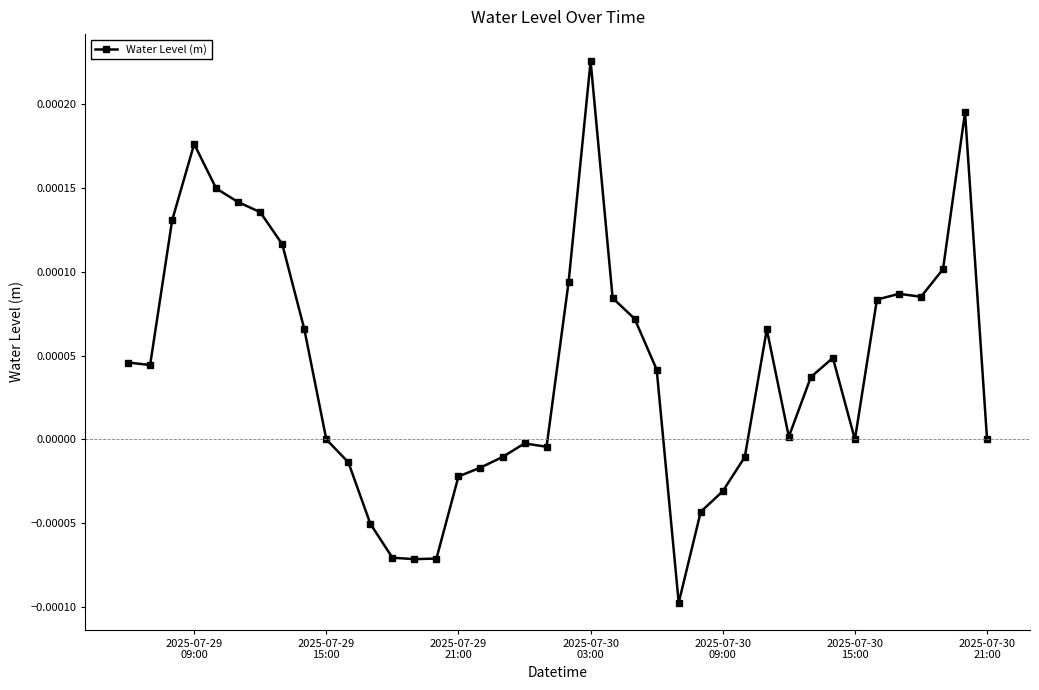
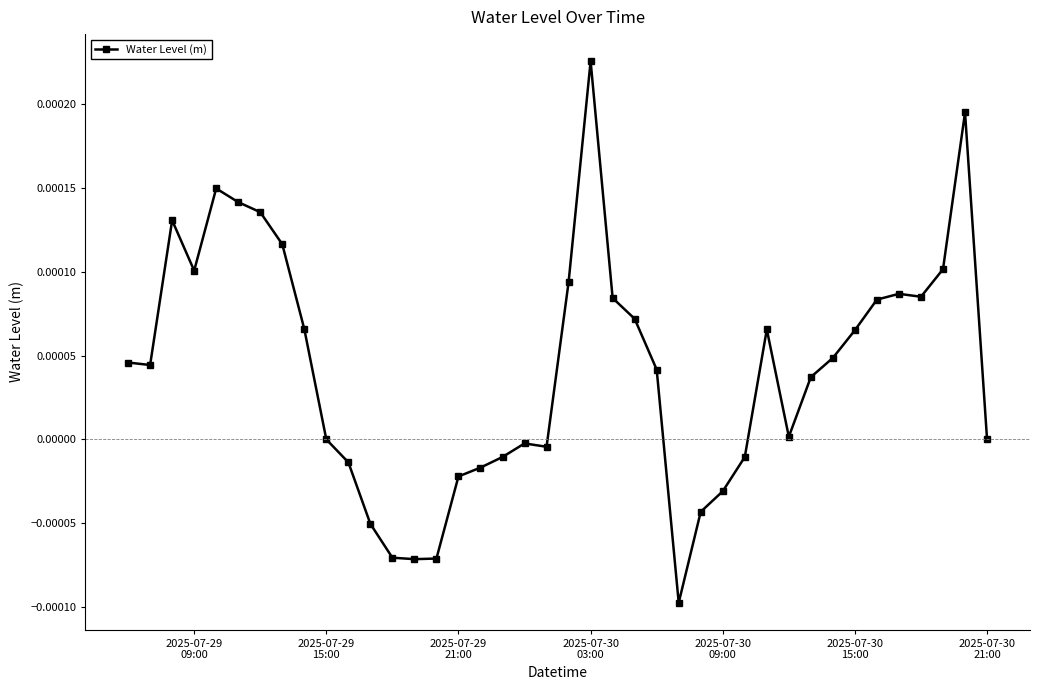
  {
-   "2025-07-29 09:00": 0.000176,
+   "2025-07-29 09:00": 0.000101,
    "2025-07-29 15:00": 0.000000,
    "2025-07-29 21:00": -0.000022,
    "2025-07-30 03:00": 0.000226,
    "2025-07-30 09:00": -0.000031,
-   "2025-07-30 15:00": 0.0000,
+   "2025-07-30 15:00": 0.0001,
    "2025-07-30 21:00": 0.000000
  }
